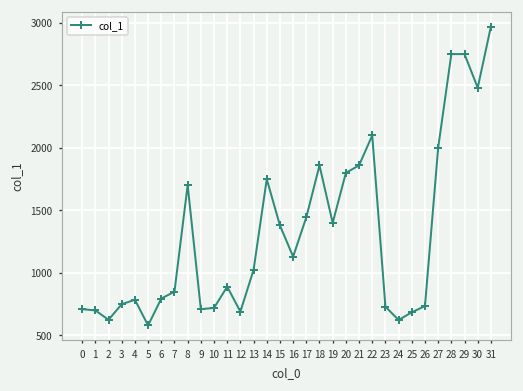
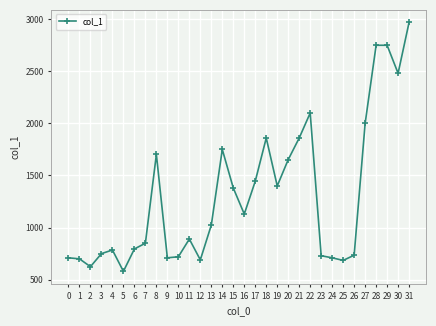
  {
    "0": 710,
    "1": 700,
    "2": 630,
    "3": 750,
    "4": 790,
    "5": 580,
    "6": 800,
    "7": 850,
    "8": 1700,
    "9": 710,
    "10": 720,
    "11": 890,
    "12": 690,
    "13": 1020,
    "14": 1750,
    "15": 1380,
    "16": 1130,
    "17": 1450,
    "18": 1860,
    "19": 1400,
-   "20": 1800,
+   "20": 1650,
    "21": 1860,
    "22": 2100,
    "23": 730,
-   "24": 620,
+   "24": 710,
    "25": 690,
    "26": 740,
    "27": 2000,
    "28": 2750,
    "29": 2750,
    "30": 2480,
    "31": 2970
  }
